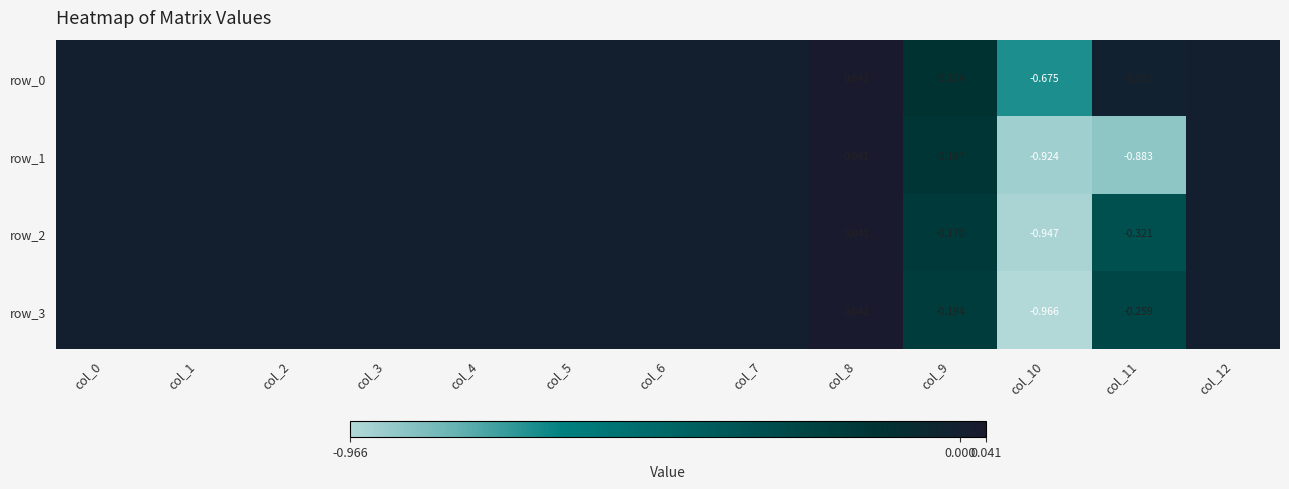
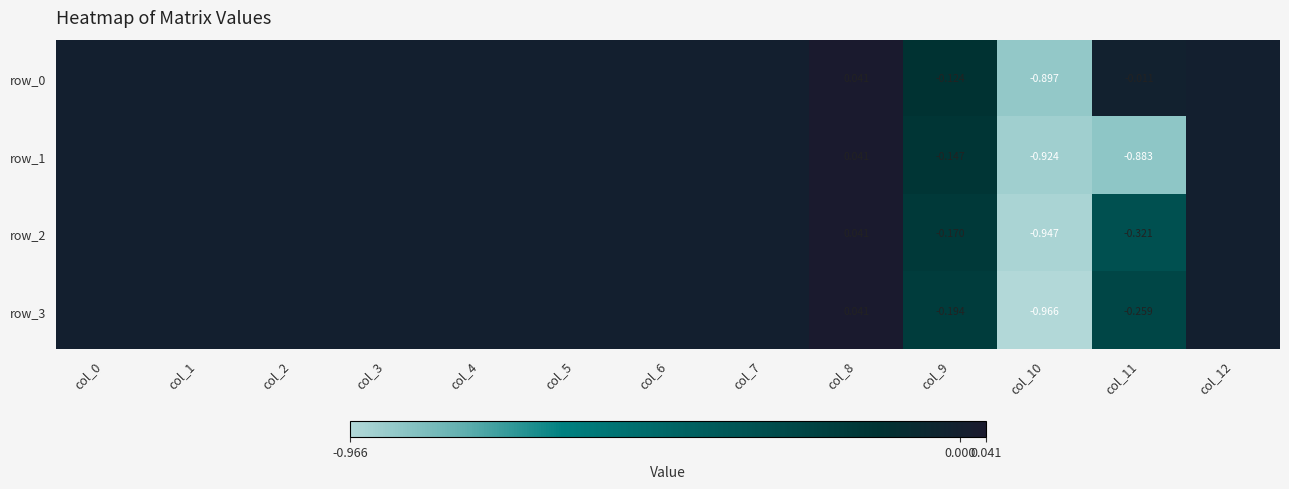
  {
    "row_0": {
-     "col_10": -0.675
+     "col_10": -0.897
    },
    "row_1": {
      "col_10": -0.924,
      "col_11": -0.883
    },
    "row_2": {
      "col_10": -0.947
    },
    "row_3": {
      "col_10": -0.966
    }
  }
